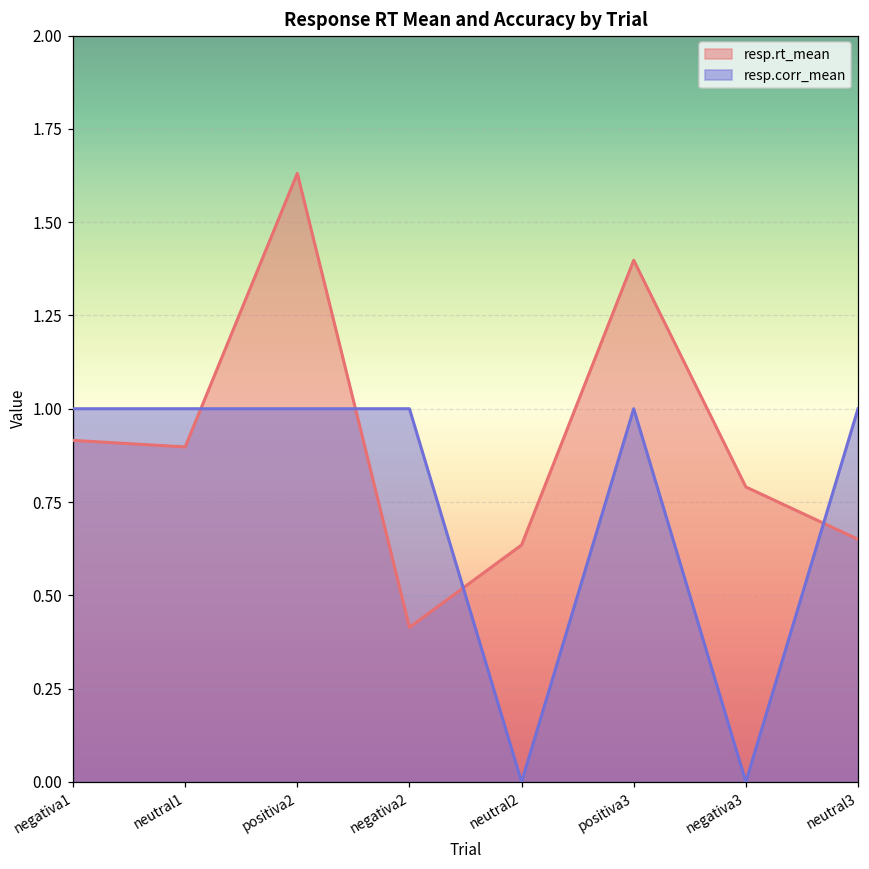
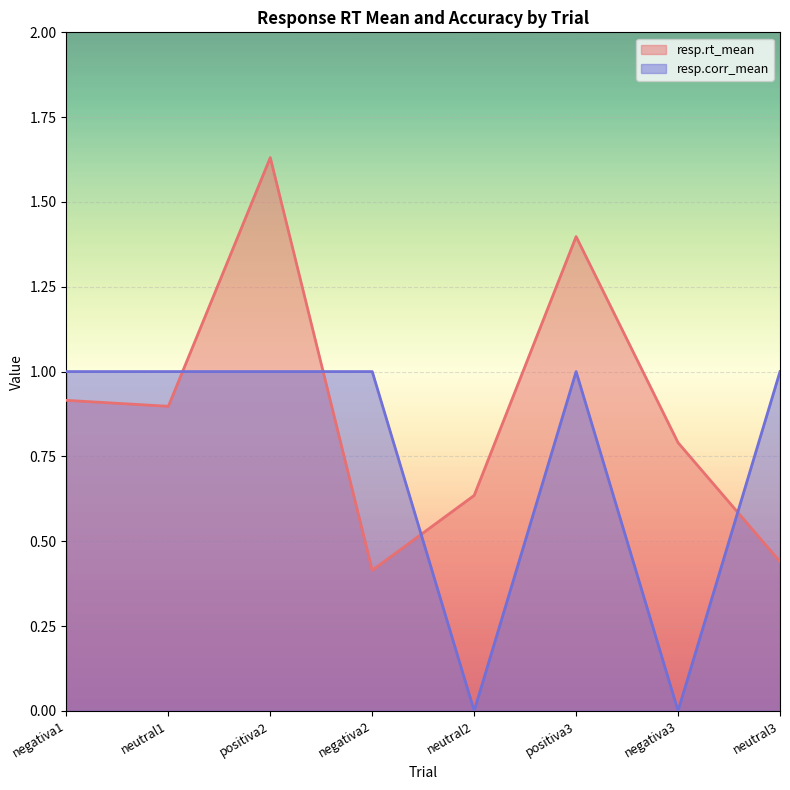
  {
    "resp.rt_mean": {
      "negativa1": 0.92,
      "neutral1": 0.90,
      "positiva2": 1.63,
      "negativa2": 0.41,
      "neutral2": 0.63,
      "positiva3": 1.40,
      "negativa3": 0.79,
-     "neutral3": 0.65
+     "neutral3": 0.44
    },
    "resp.corr_mean": {
      "negativa1": 1.00,
      "neutral1": 1.00,
      "positiva2": 1.00,
      "negativa2": 1.00,
      "neutral2": 0.00,
      "positiva3": 1.00,
      "negativa3": 0.00,
      "neutral3": 1.00
    }
  }
